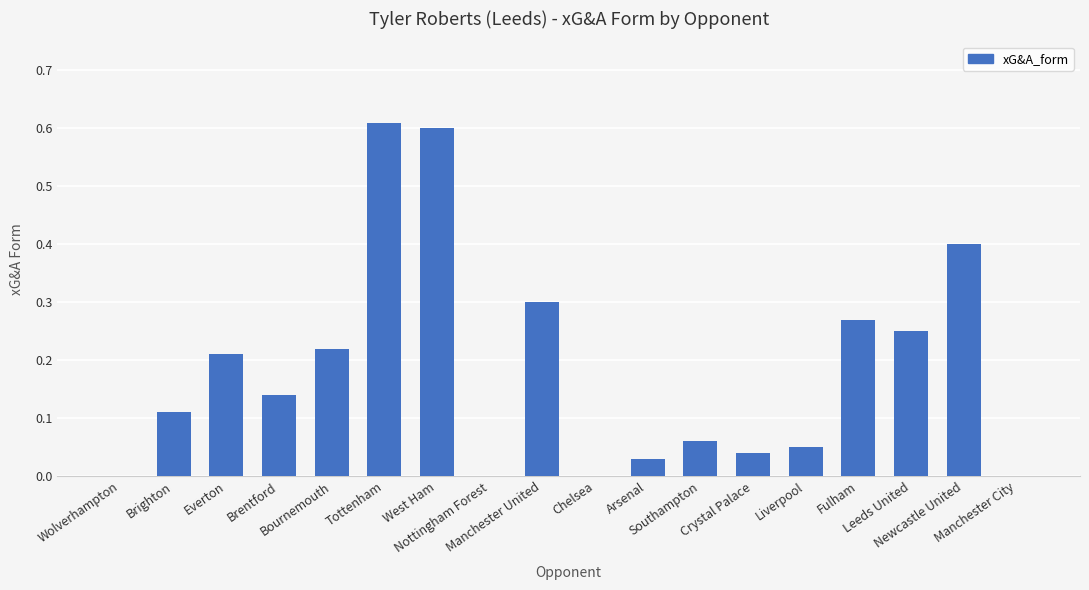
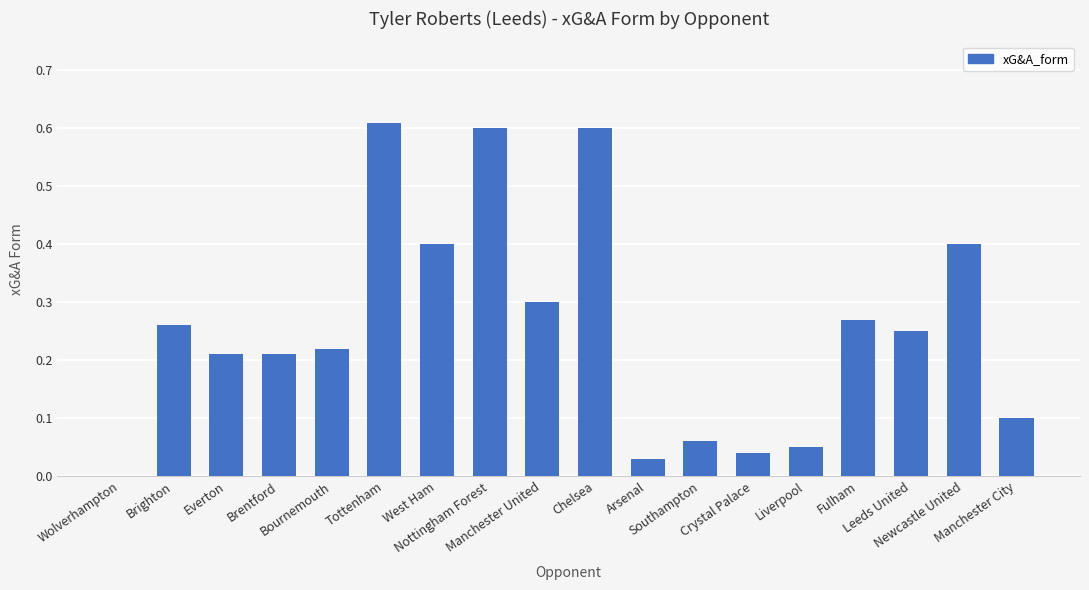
  {
    "Wolverhampton": 0.00,
-   "Brighton": 0.11,
+   "Brighton": 0.26,
    "Everton": 0.21,
-   "Brentford": 0.14,
+   "Brentford": 0.21,
    "Bournemouth": 0.22,
    "Tottenham": 0.61,
-   "West Ham": 0.6,
-   "Nottingham Forest": 0.0,
+   "West Ham": 0.4,
+   "Nottingham Forest": 0.6,
    "Manchester United": 0.30,
-   "Chelsea": 0.0,
+   "Chelsea": 0.6,
    "Arsenal": 0.03,
    "Southampton": 0.06,
    "Crystal Palace": 0.04,
    "Liverpool": 0.05,
    "Fulham": 0.27,
    "Leeds United": 0.25,
    "Newcastle United": 0.40,
-   "Manchester City": 0.0
+   "Manchester City": 0.1
  }
